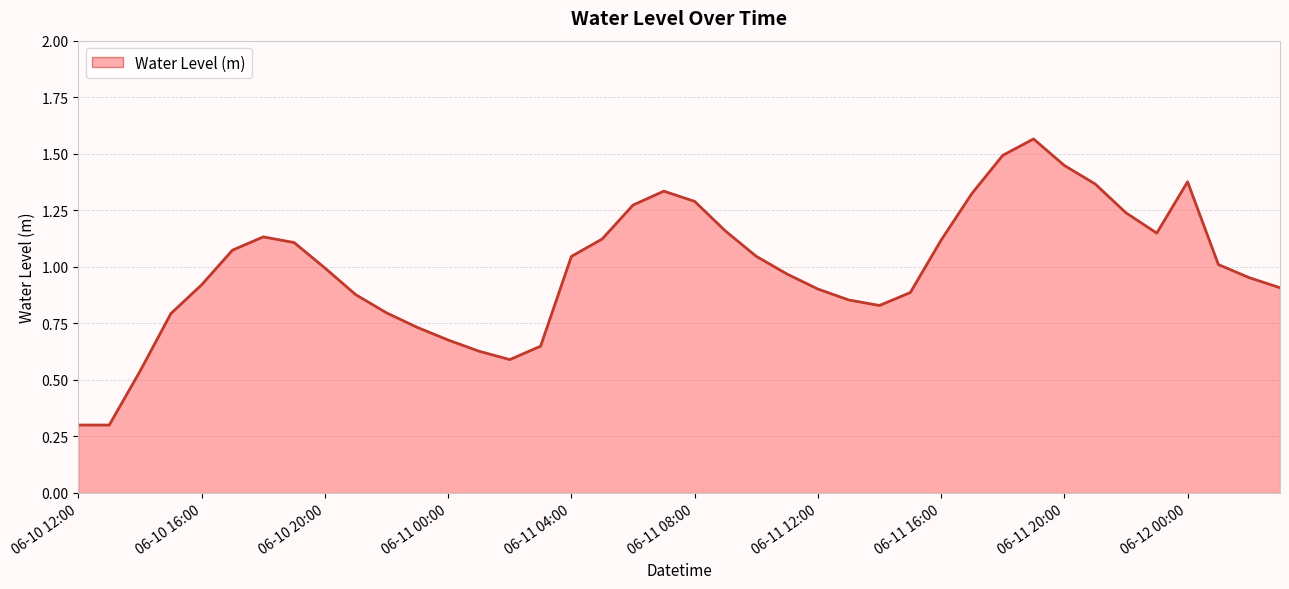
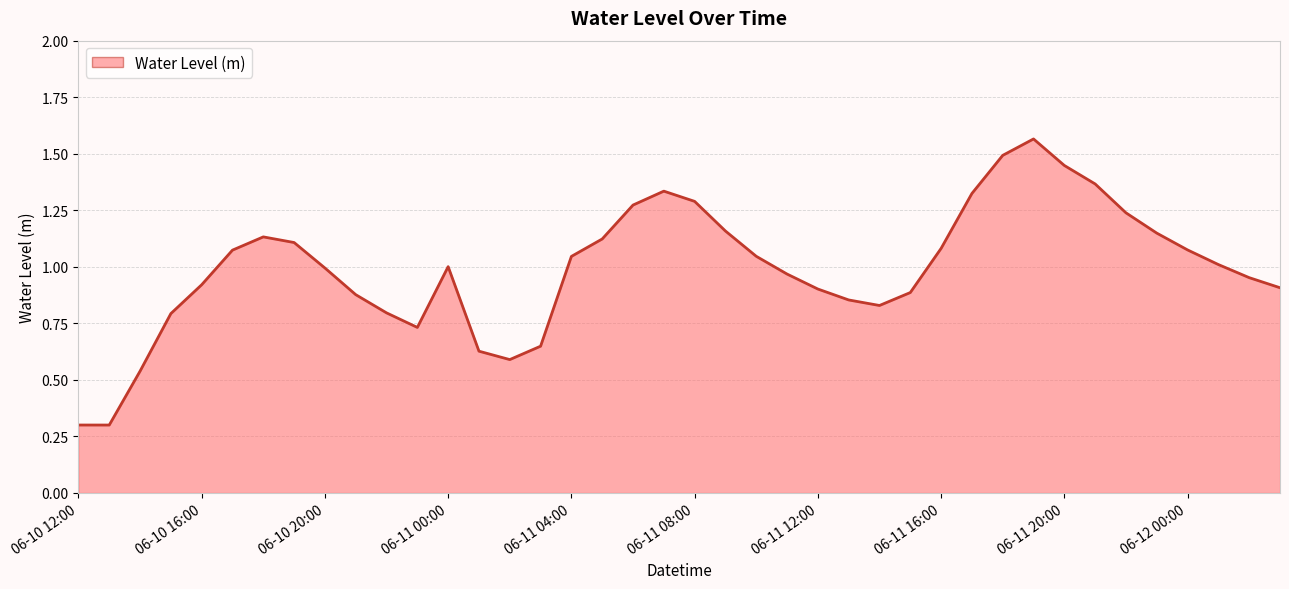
  {
    "06-10 12:00": 0.30,
    "06-10 16:00": 0.92,
    "06-10 20:00": 0.99,
-   "06-11 00:00": 0.68,
+   "06-11 00:00": 1.00,
    "06-11 04:00": 1.05,
    "06-11 08:00": 1.29,
    "06-11 12:00": 0.90,
-   "06-11 16:00": 1.12,
+   "06-11 16:00": 1.08,
    "06-11 20:00": 1.45,
-   "06-12 00:00": 1.38
+   "06-12 00:00": 1.07
  }
